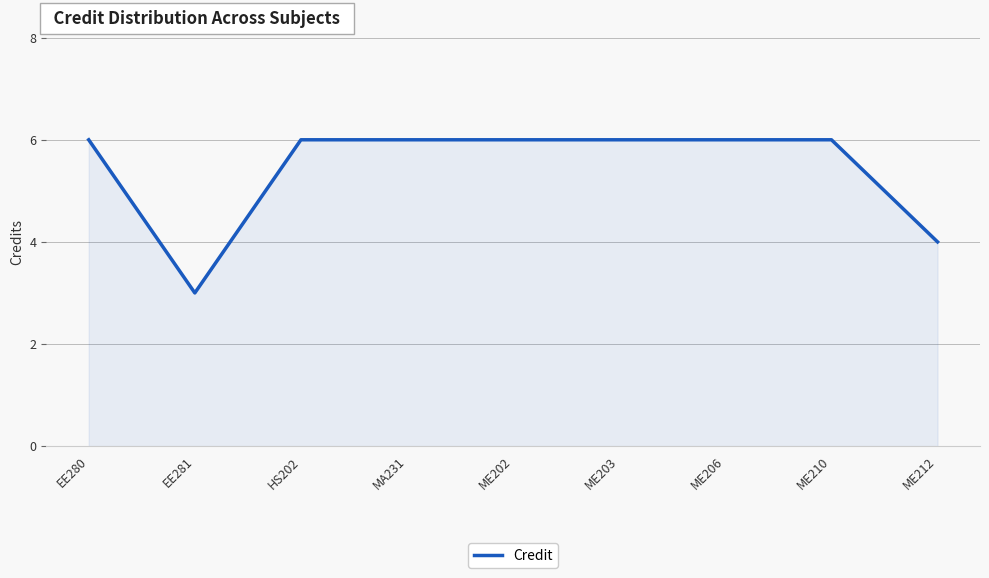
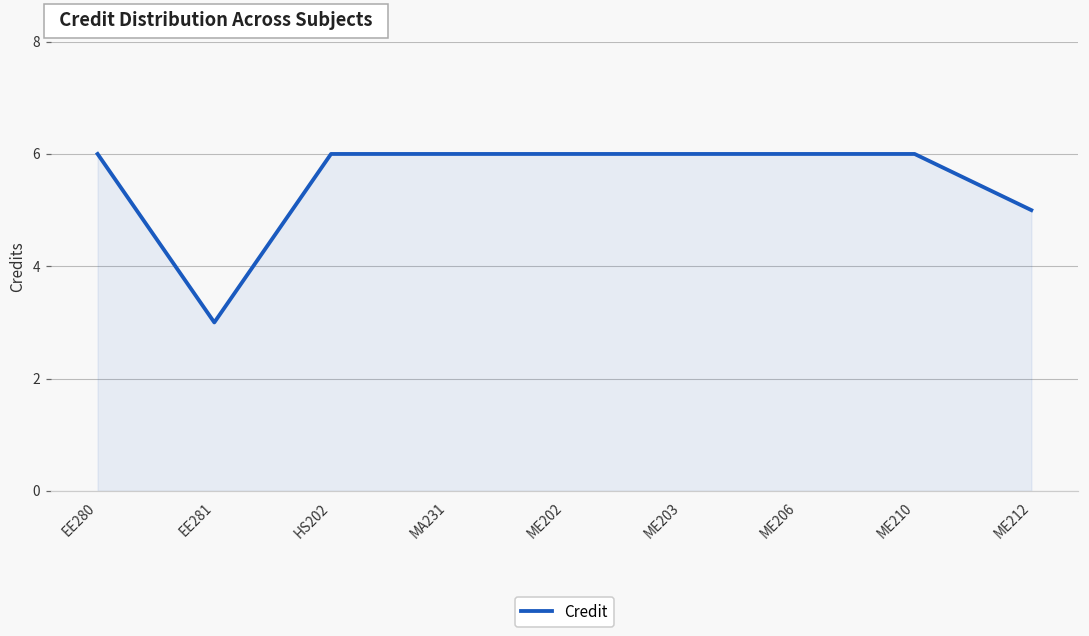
  {
    "EE280": 6,
    "EE281": 3,
    "HS202": 6,
    "MA231": 6,
    "ME202": 6,
    "ME203": 6,
    "ME206": 6,
    "ME210": 6,
-   "ME212": 4
+   "ME212": 5
  }
